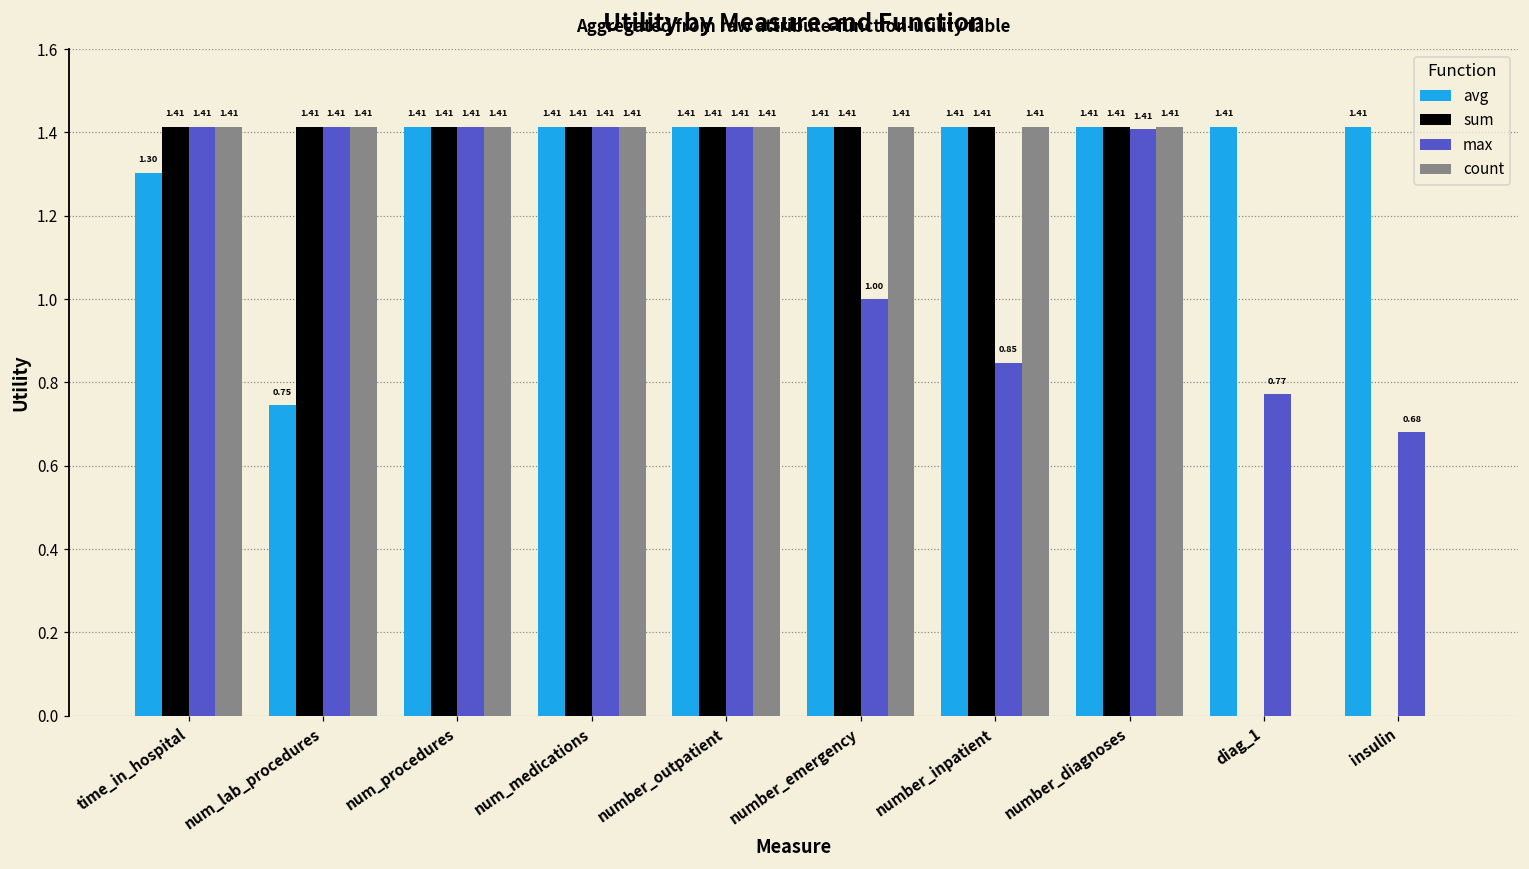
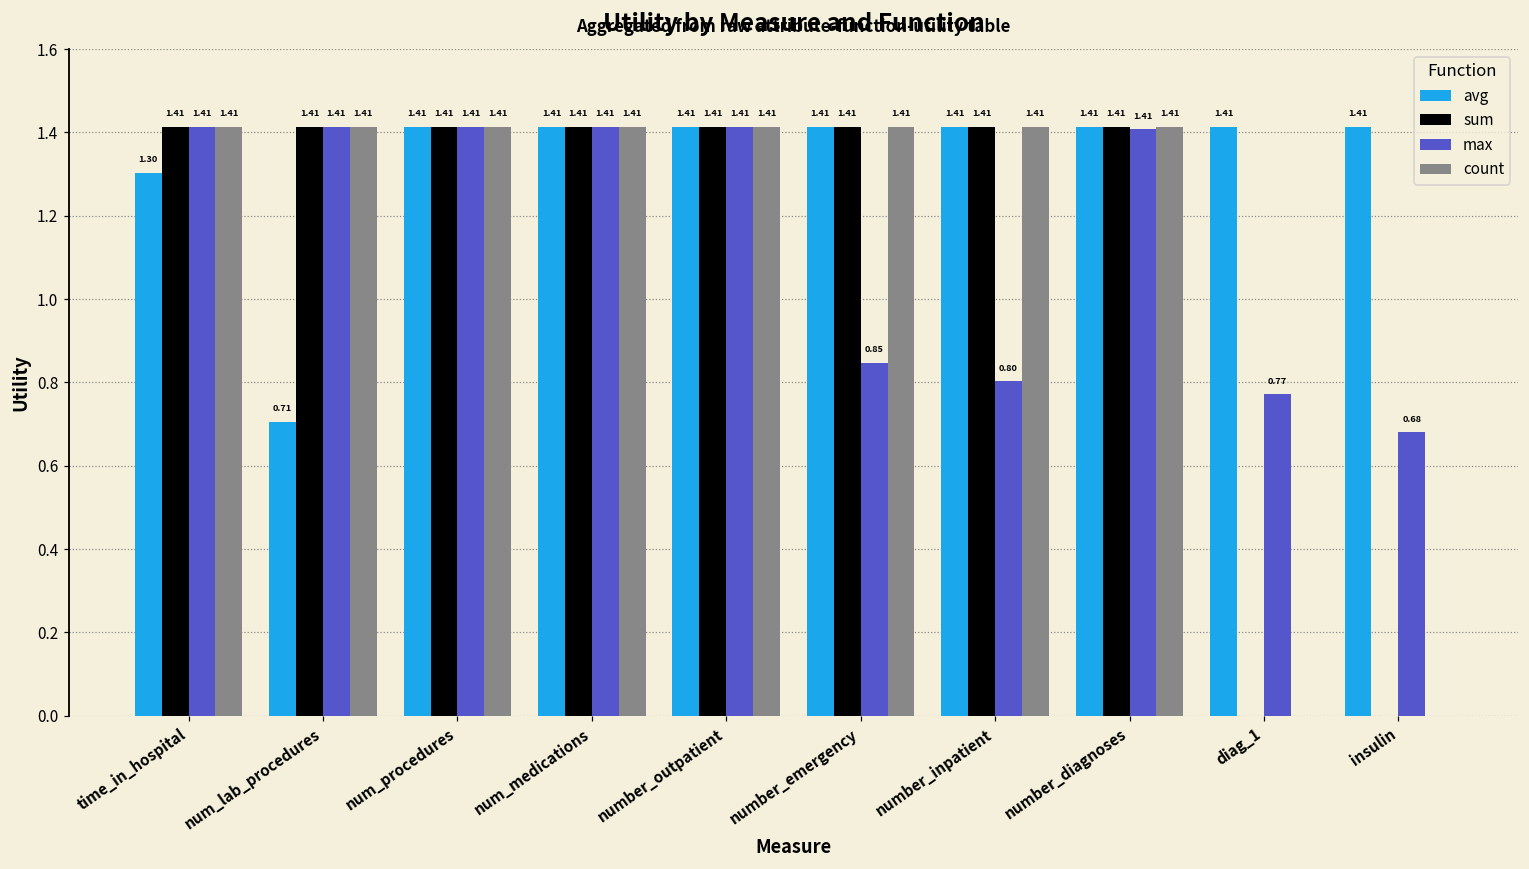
  {
    "avg": {
      "time_in_hospital": 1.30,
-     "num_lab_procedures": 0.75,
+     "num_lab_procedures": 0.71,
      "num_procedures": 1.41,
      "num_medications": 1.41,
      "number_outpatient": 1.41,
      "number_emergency": 1.41,
      "number_inpatient": 1.41,
      "number_diagnoses": 1.41,
      "diag_1": 1.41,
      "insulin": 1.41
    },
    "sum": {
      "time_in_hospital": 1.41,
      "num_lab_procedures": 1.41,
      "num_procedures": 1.41,
      "num_medications": 1.41,
      "number_outpatient": 1.41,
      "number_emergency": 1.41,
      "number_inpatient": 1.41,
      "number_diagnoses": 1.41
    },
    "max": {
      "time_in_hospital": 1.41,
      "num_lab_procedures": 1.41,
      "num_procedures": 1.41,
      "num_medications": 1.41,
      "number_outpatient": 1.41,
-     "number_emergency": 1.00,
-     "number_inpatient": 0.85,
+     "number_emergency": 0.85,
+     "number_inpatient": 0.80,
      "number_diagnoses": 1.41,
      "diag_1": 0.77,
      "insulin": 0.68
    },
    "count": {
      "time_in_hospital": 1.41,
      "num_lab_procedures": 1.41,
      "num_procedures": 1.41,
      "num_medications": 1.41,
      "number_outpatient": 1.41,
      "number_emergency": 1.41,
      "number_inpatient": 1.41,
      "number_diagnoses": 1.41
    }
  }
